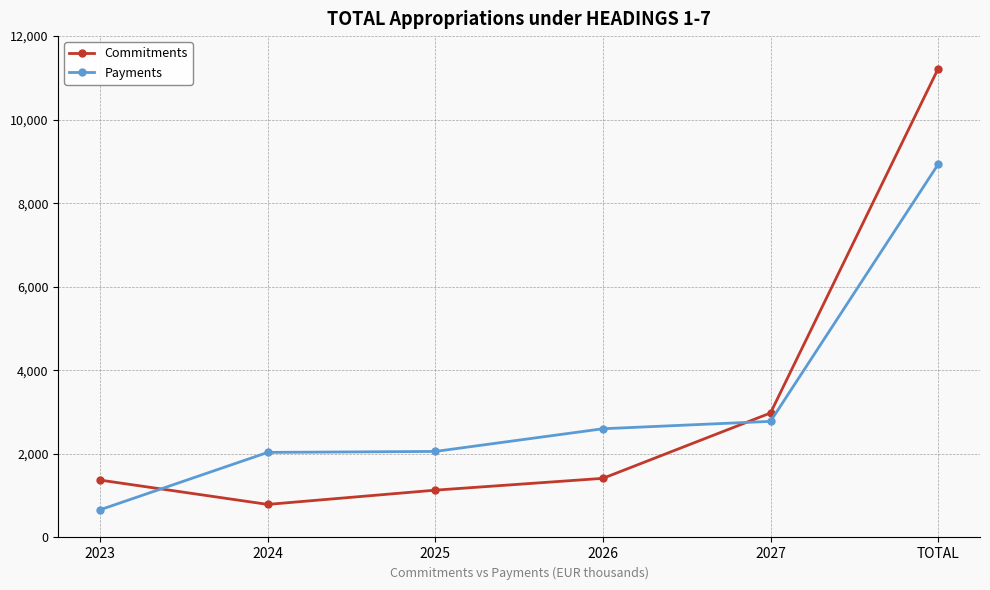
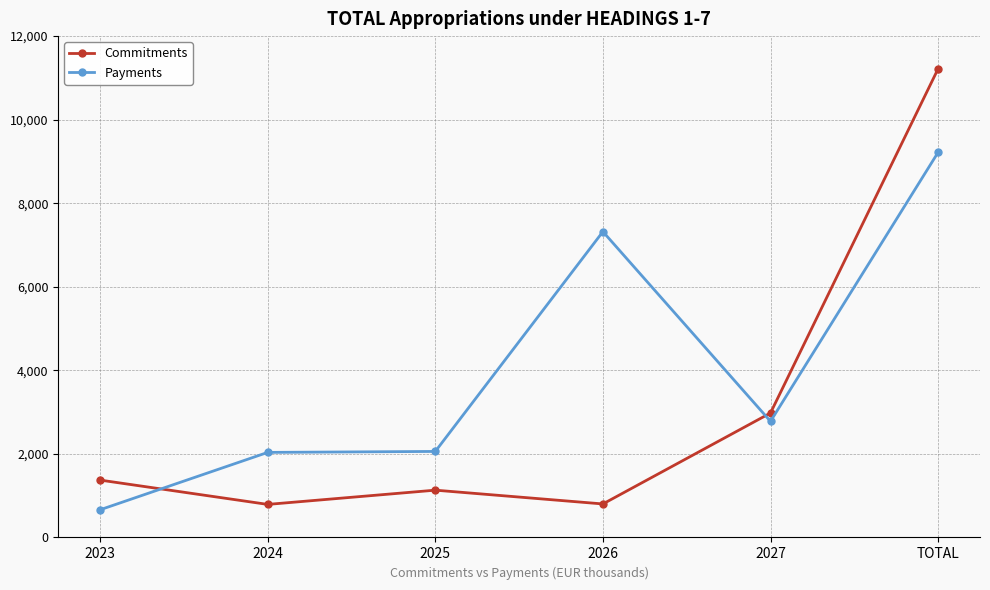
  {
    "Commitments": {
      "2023": "1,400",
      "2024": "800",
      "2025": "1,100",
-     "2026": "1,400",
+     "2026": "800",
      "2027": "3,000",
      "TOTAL": "11,200"
    },
    "Payments": {
      "2023": "700",
      "2024": "2,000",
      "2025": "2,100",
-     "2026": "2,600",
+     "2026": "7,300",
      "2027": "2,800",
-     "TOTAL": "8,900"
+     "TOTAL": "9,200"
    }
  }
